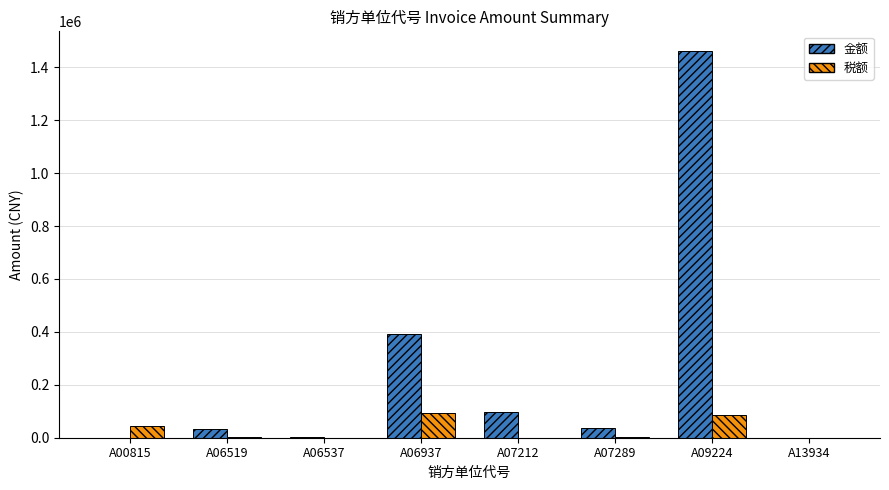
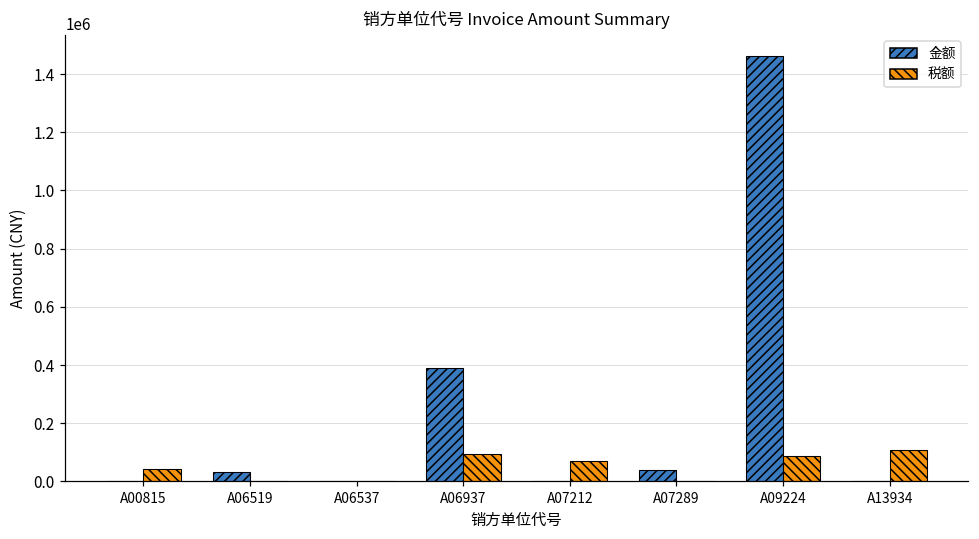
  {
    "金额": {
      "A06519": 30000,
      "A06937": 390000,
-     "A07212": 100000,
+     "A07212": 0,
      "A07289": 40000,
      "A09224": 1460000
    },
    "税额": {
      "A00815": 40000,
      "A06937": 90000,
-     "A07212": 0,
+     "A07212": 70000,
      "A09224": 90000,
-     "A13934": 0
+     "A13934": 110000
    }
  }
